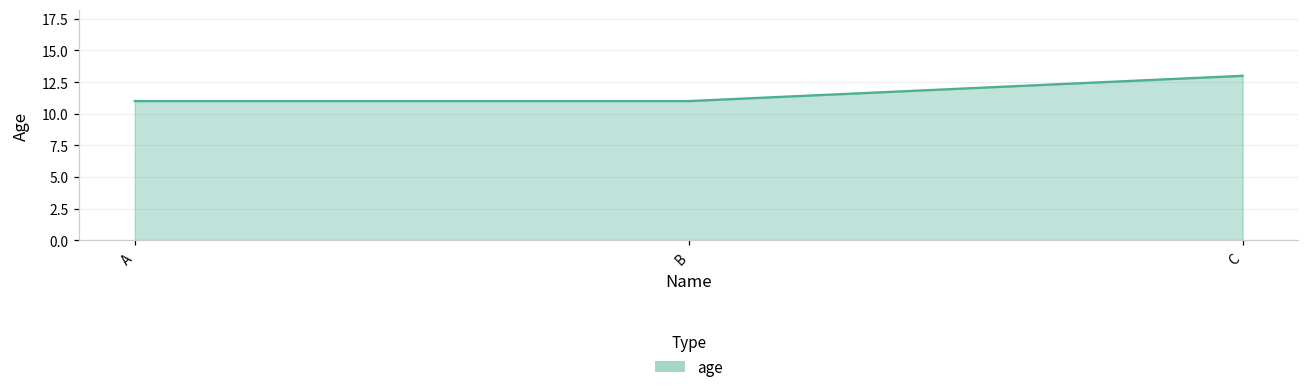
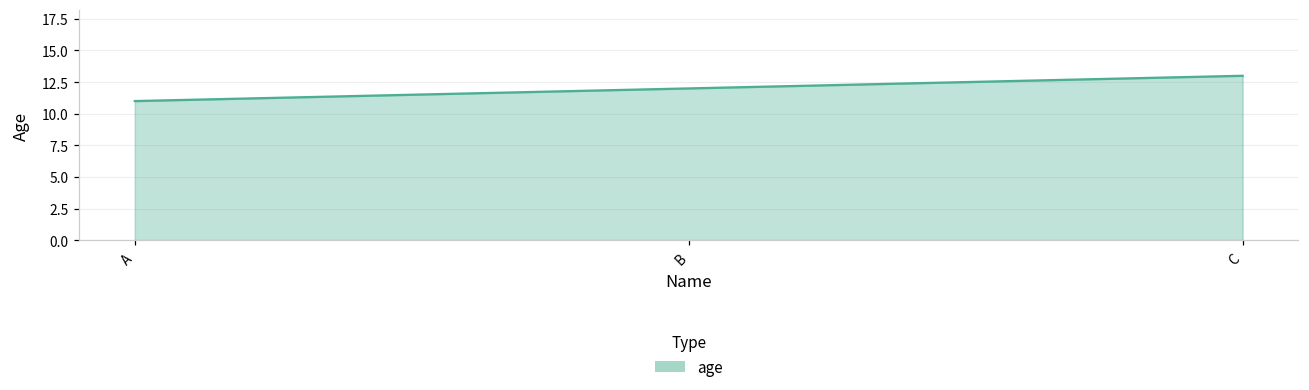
  {
    "A": 11,
-   "B": 11,
+   "B": 12,
    "C": 13
  }
